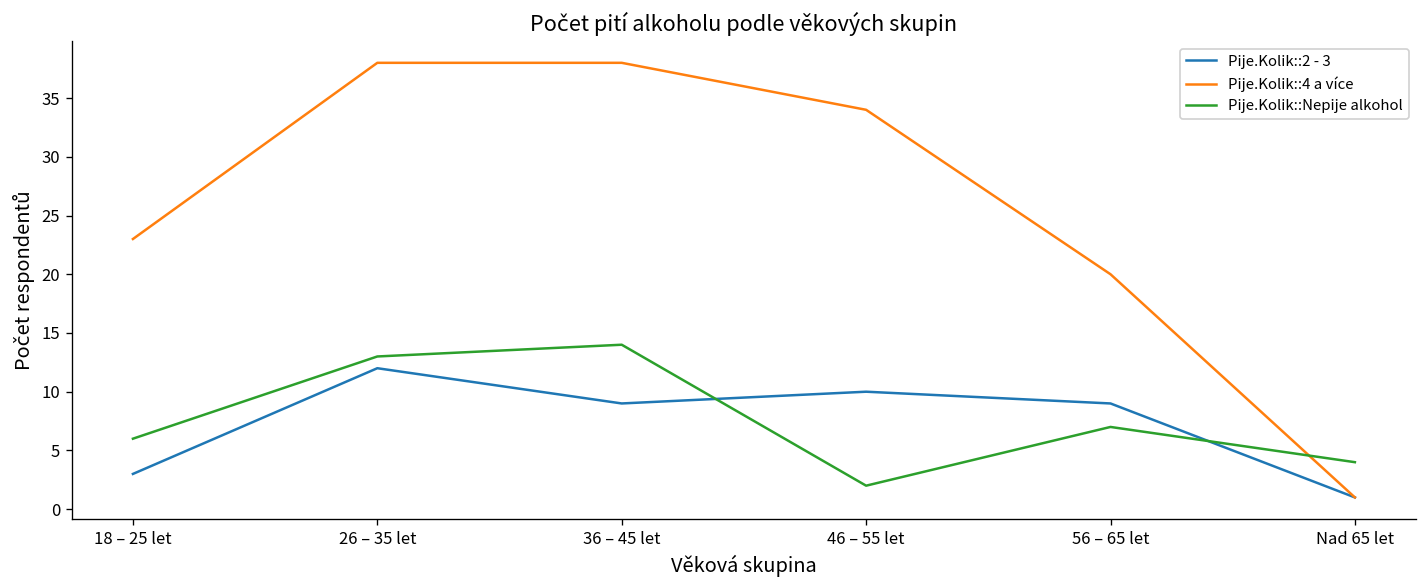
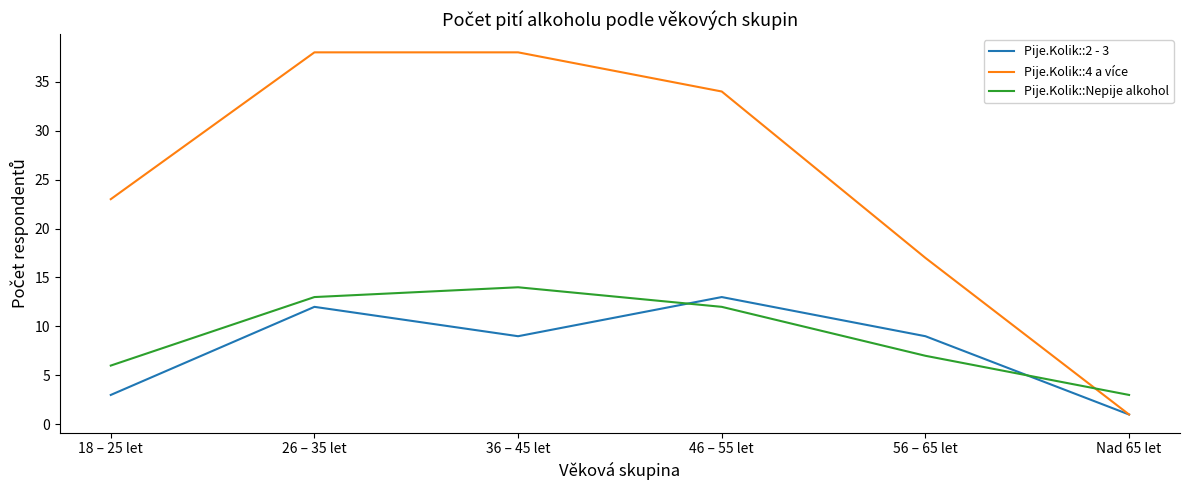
  {
    "Pije.Kolik::2 - 3": {
      "18 – 25 let": 3,
      "26 – 35 let": 12,
      "36 – 45 let": 9,
-     "46 – 55 let": 10,
+     "46 – 55 let": 13,
      "56 – 65 let": 9
    },
    "Pije.Kolik::4 a více": {
      "18 – 25 let": 23,
      "26 – 35 let": 38,
      "36 – 45 let": 38,
      "46 – 55 let": 34,
-     "56 – 65 let": 20
+     "56 – 65 let": 17
    },
    "Pije.Kolik::Nepije alkohol": {
      "18 – 25 let": 6,
      "26 – 35 let": 13,
      "36 – 45 let": 14,
-     "46 – 55 let": 2,
+     "46 – 55 let": 12,
      "56 – 65 let": 7,
-     "Nad 65 let": 4
+     "Nad 65 let": 3
    }
  }
